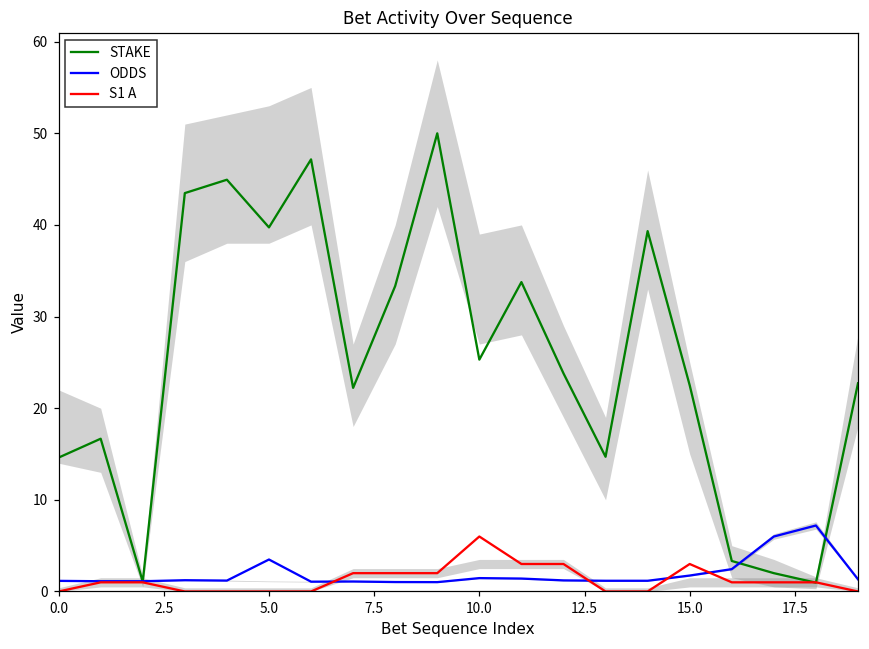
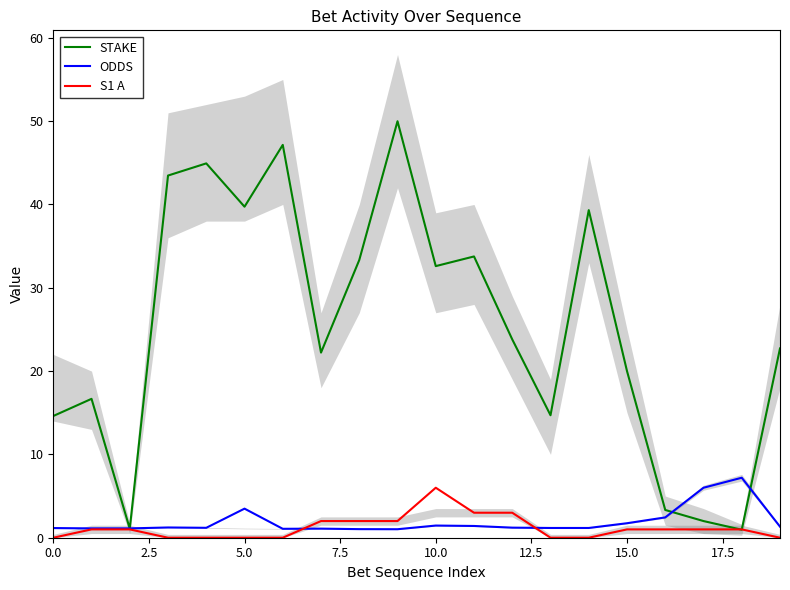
  {
    "STAKE": {
      "0.0": 15,
      "5.0": 40,
-     "10.0": 25,
-     "15.0": 23
+     "10.0": 33,
+     "15.0": 20
    },
    "ODDS": {
      "5.0": 3
    },
    "S1 A": {
      "0.0": 0,
      "5.0": 0,
      "10.0": 6,
-     "15.0": 3
+     "15.0": 1
    }
  }
